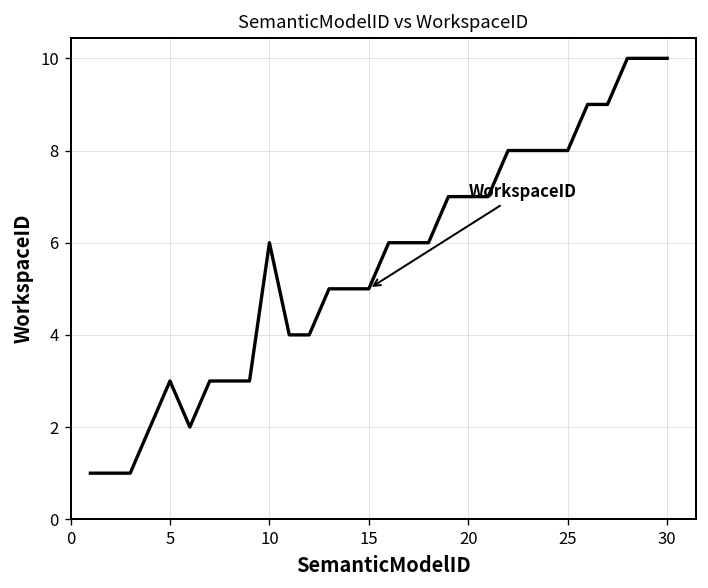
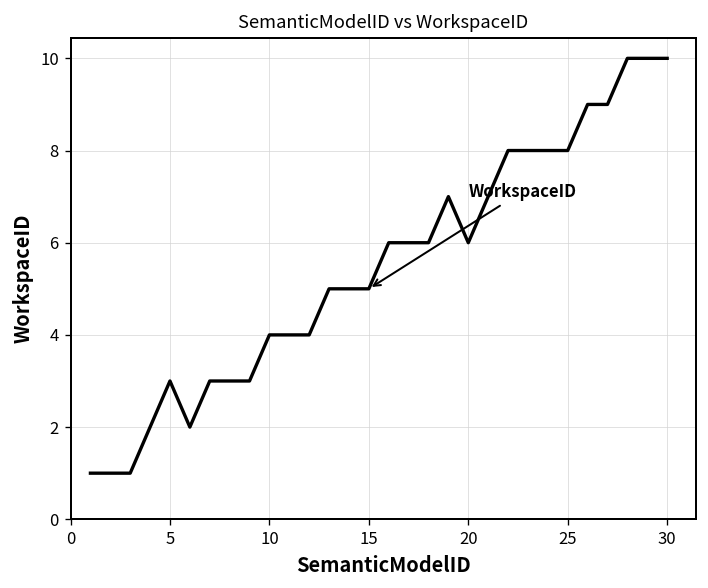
  {
    "5": 3,
-   "10": 6,
+   "10": 4,
    "15": 5,
-   "20": 7,
+   "20": 6,
    "25": 8,
    "30": 10
  }
